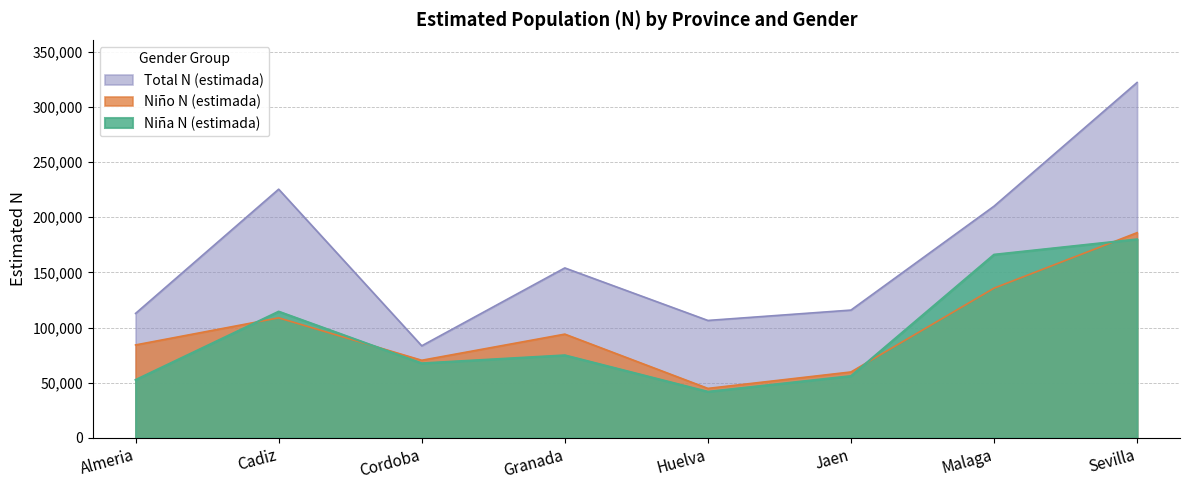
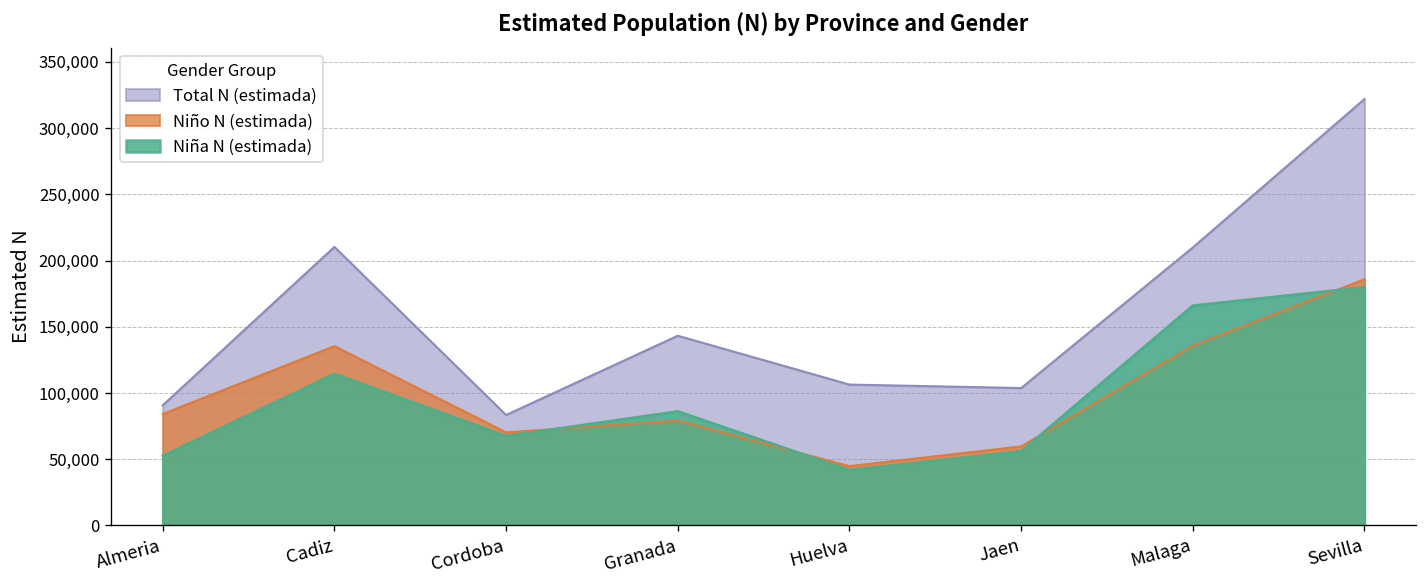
  {
    "Total N (estimada)": {
-     "Almeria": "113,000",
-     "Cadiz": "225,000",
+     "Almeria": "91,000",
+     "Cadiz": "210,000",
      "Cordoba": "83,000",
-     "Granada": "154,000",
+     "Granada": "143,000",
      "Huelva": "106,000",
-     "Jaen": "116,000",
+     "Jaen": "104,000",
      "Malaga": "210,000",
      "Sevilla": "322,000"
    },
    "Niño N (estimada)": {
      "Almeria": "84,000",
-     "Cadiz": "109,000",
+     "Cadiz": "135,000",
      "Cordoba": "70,000",
-     "Granada": "94,000",
+     "Granada": "79,000",
      "Huelva": "45,000",
      "Jaen": "60,000",
      "Malaga": "136,000",
      "Sevilla": "186,000"
    },
    "Niña N (estimada)": {
      "Almeria": "53,000",
      "Cadiz": "114,000",
      "Cordoba": "68,000",
-     "Granada": "75,000",
+     "Granada": "86,000",
      "Huelva": "42,000",
      "Jaen": "56,000",
      "Malaga": "166,000",
      "Sevilla": "180,000"
    }
  }
